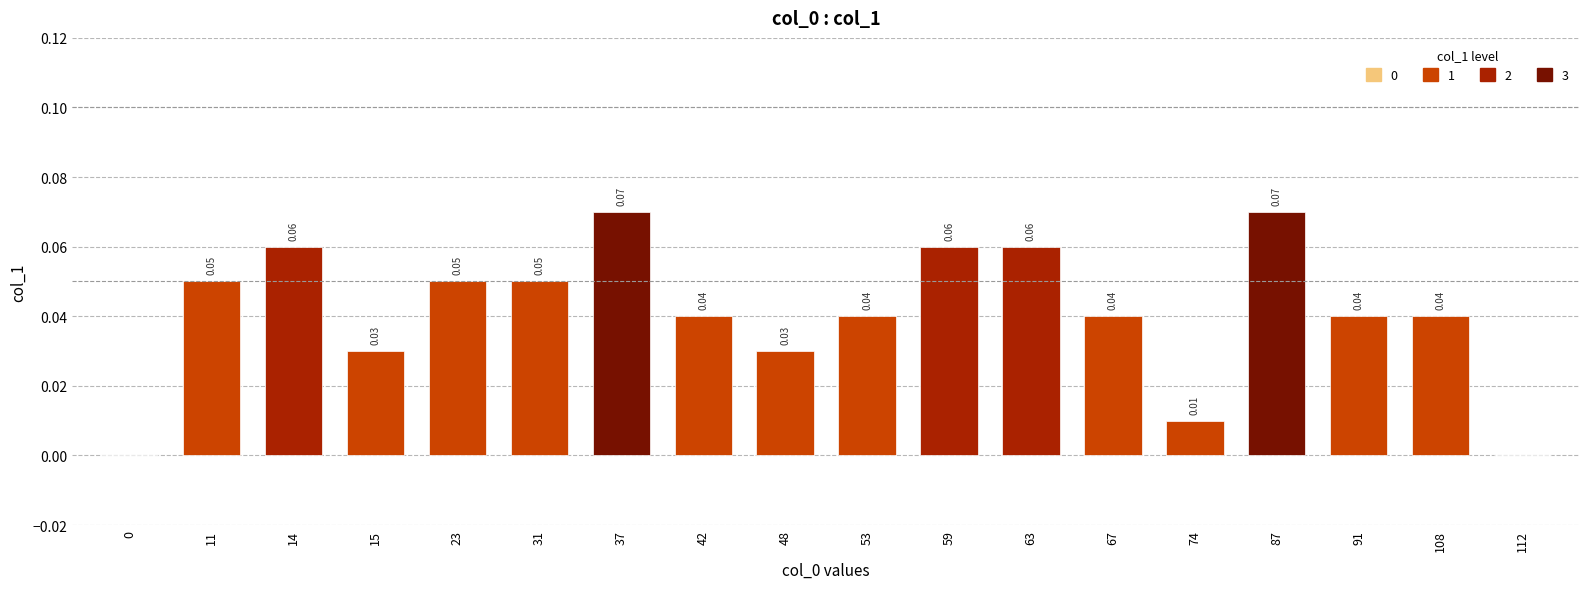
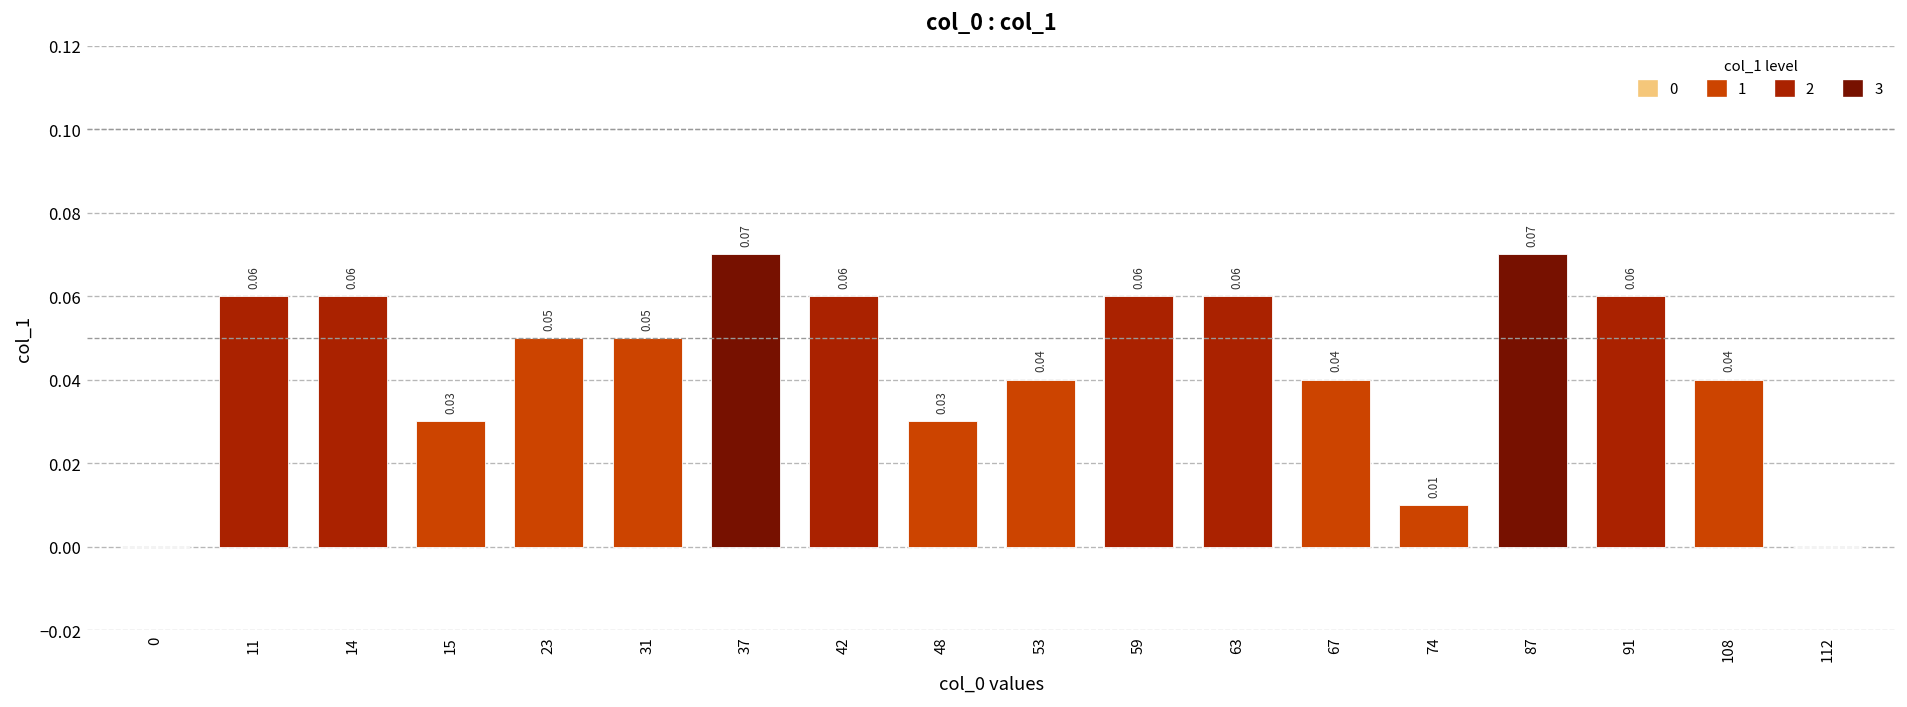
  {
-   "11": 0.05,
+   "11": 0.06,
    "14": 0.06,
    "15": 0.03,
    "23": 0.05,
    "31": 0.05,
    "37": 0.07,
-   "42": 0.04,
+   "42": 0.06,
    "48": 0.03,
    "53": 0.04,
    "59": 0.06,
    "63": 0.06,
    "67": 0.04,
    "74": 0.01,
    "87": 0.07,
-   "91": 0.04,
+   "91": 0.06,
    "108": 0.04
  }
